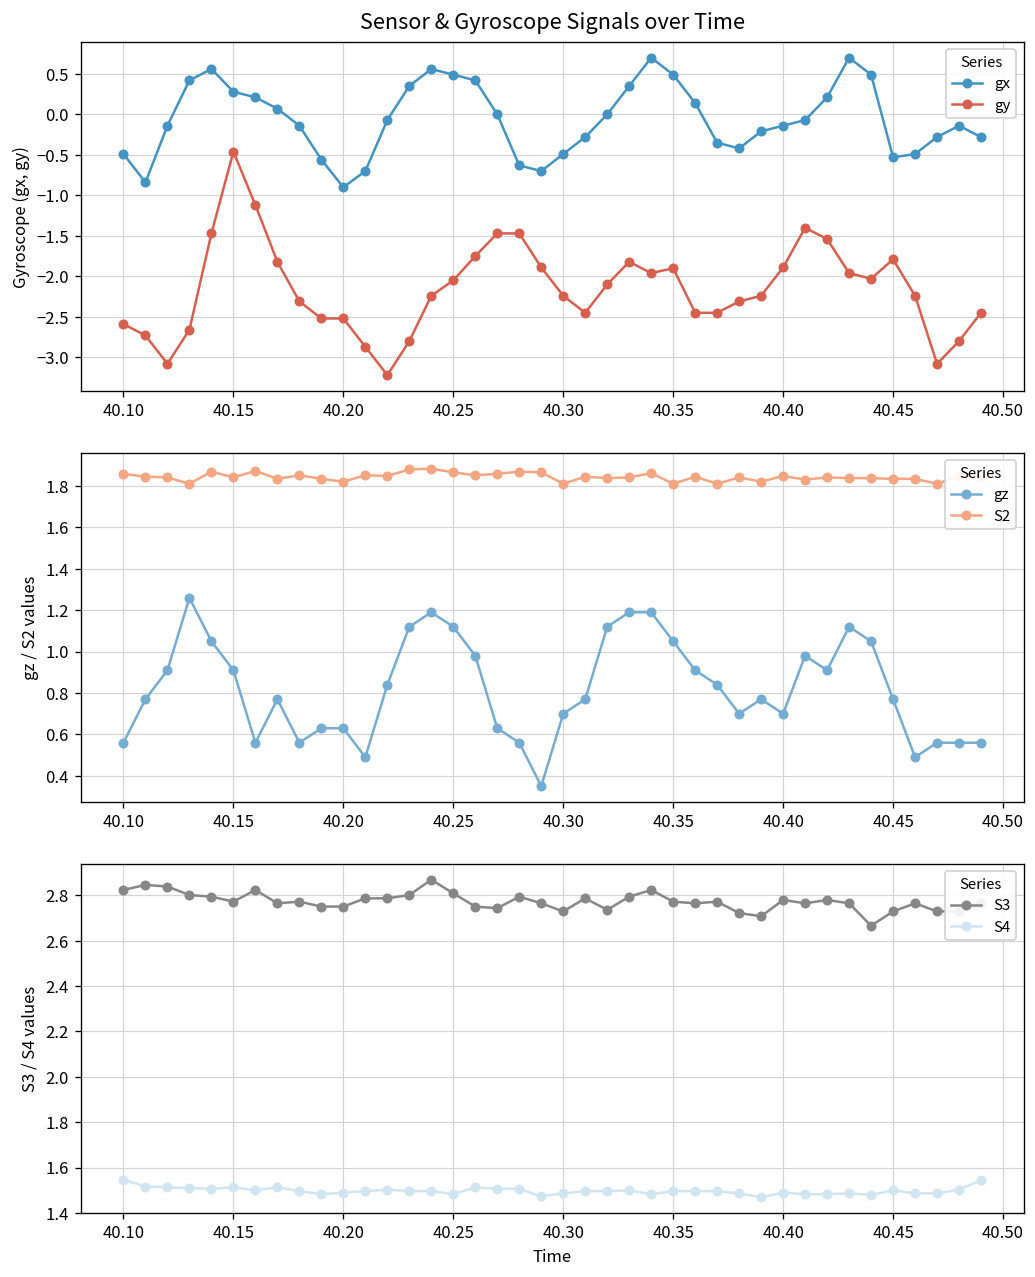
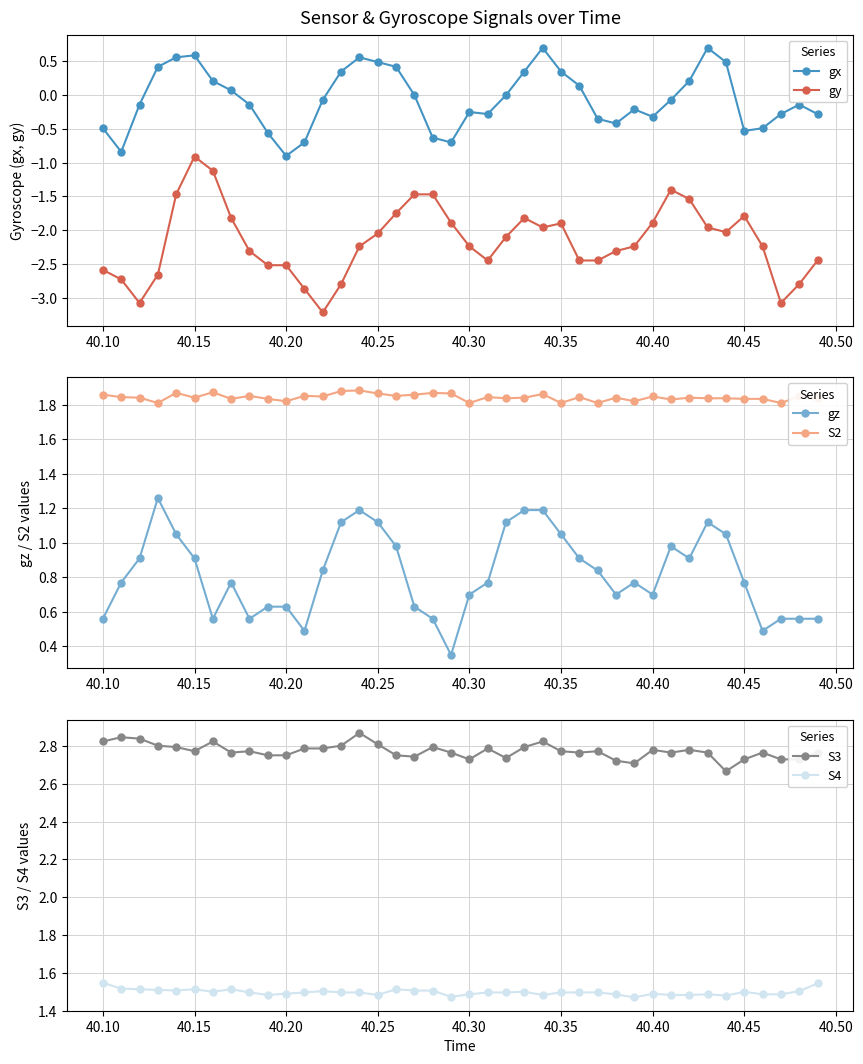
  {
    "Sensor & Gyroscope Signals over Time": {
      "gx": {
        "40.10": -0.5,
-       "40.15": 0.3,
+       "40.15": 0.6,
        "40.20": -0.9,
        "40.25": 0.5,
-       "40.30": -0.5,
-       "40.35": 0.5,
-       "40.40": -0.1,
+       "40.30": -0.3,
+       "40.35": 0.4,
+       "40.40": -0.3,
        "40.45": -0.5
      },
      "gy": {
        "40.10": -2.6,
-       "40.15": -0.5,
+       "40.15": -0.9,
        "40.20": -2.5,
        "40.25": -2.1,
        "40.30": -2.2,
        "40.35": -1.9,
        "40.40": -1.9,
        "40.45": -1.8
      }
    }
  }
